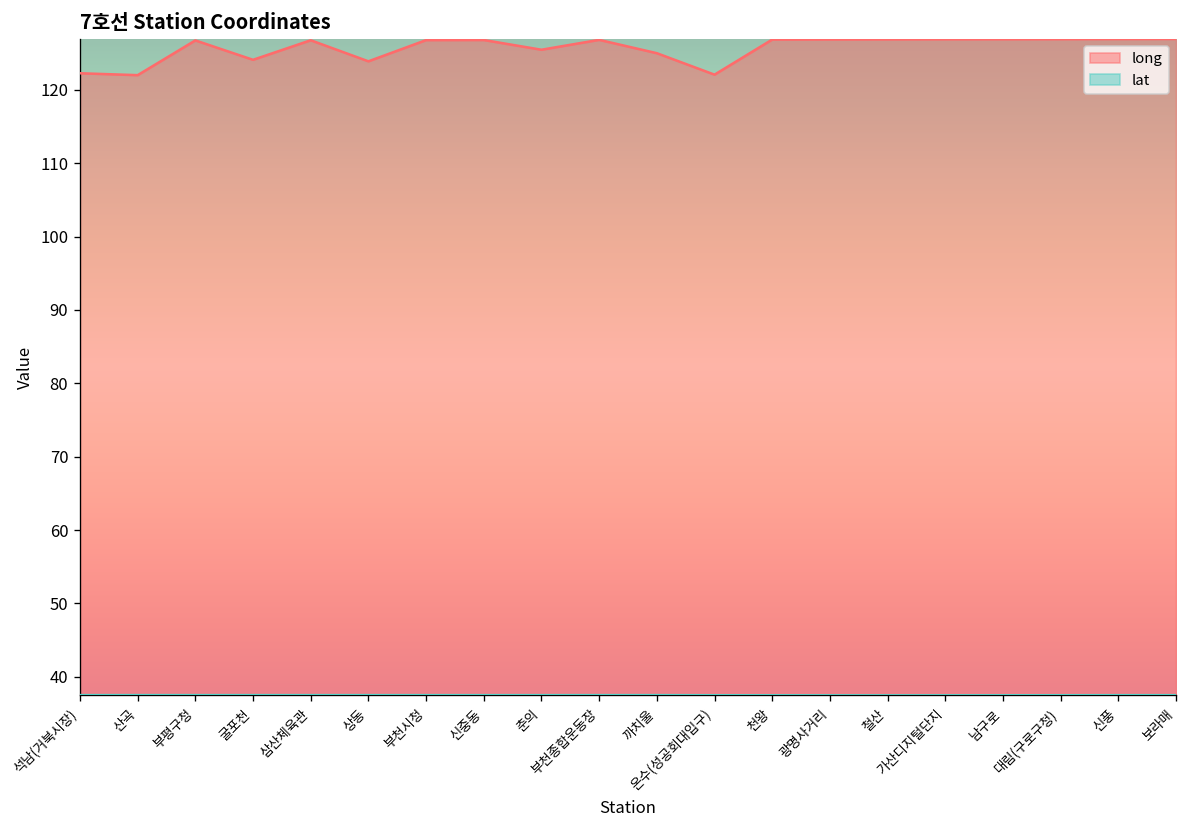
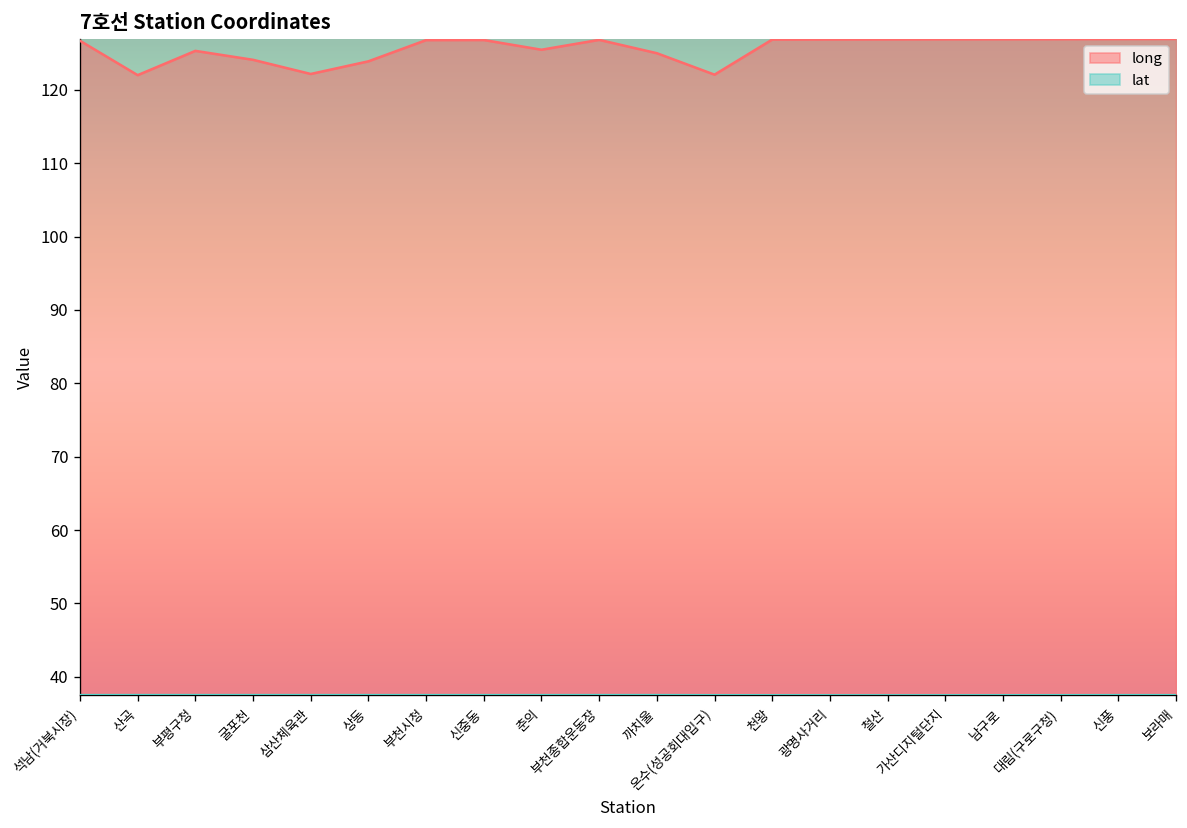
  {
    "long": {
-     "석남(거북시장)": 122,
+     "석남(거북시장)": 127,
      "산곡": 122,
-     "부평구청": 127,
+     "부평구청": 125,
      "굴포천": 124,
-     "삼산체육관": 127,
+     "삼산체육관": 122,
      "상동": 124,
      "부천시청": 127,
      "신중동": 127,
      "춘의": 125,
      "부천종합운동장": 127,
      "까치울": 125,
      "온수(성공회대입구)": 122,
      "천왕": 127,
      "광명사거리": 127,
      "철산": 127,
      "가산디지털단지": 127,
      "남구로": 127,
      "대림(구로구청)": 127,
      "신풍": 127,
      "보라매": 127
    },
    "lat": {
      "석남(거북시장)": 38,
      "산곡": 38,
      "부평구청": 38,
      "굴포천": 38,
      "삼산체육관": 38,
      "상동": 38,
      "부천시청": 38,
      "신중동": 38,
      "춘의": 38,
      "부천종합운동장": 38,
      "까치울": 38,
      "온수(성공회대입구)": 37,
      "천왕": 37,
      "광명사거리": 37,
      "철산": 37,
      "가산디지털단지": 37,
      "남구로": 37,
      "대림(구로구청)": 37,
      "신풍": 38,
      "보라매": 37
    }
  }
